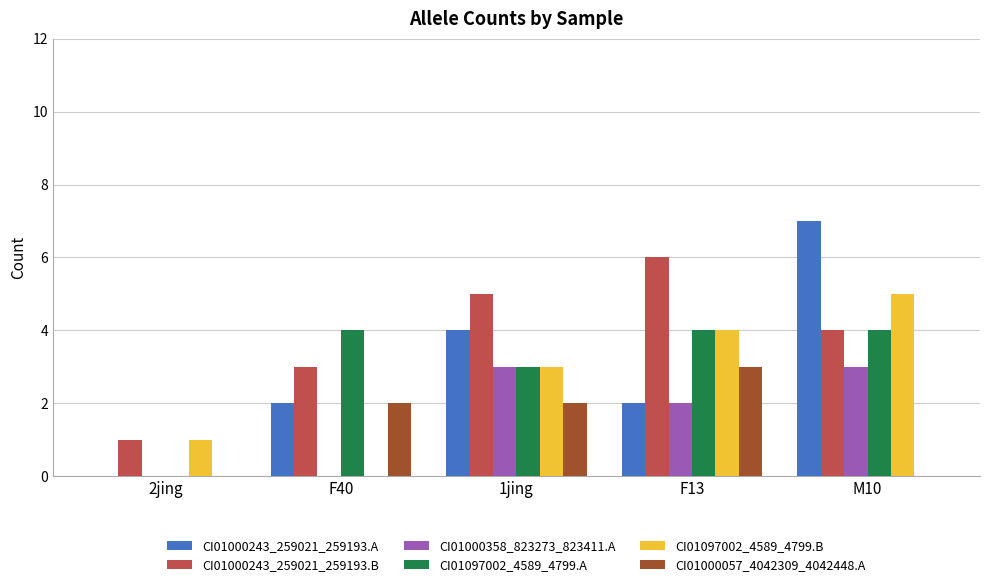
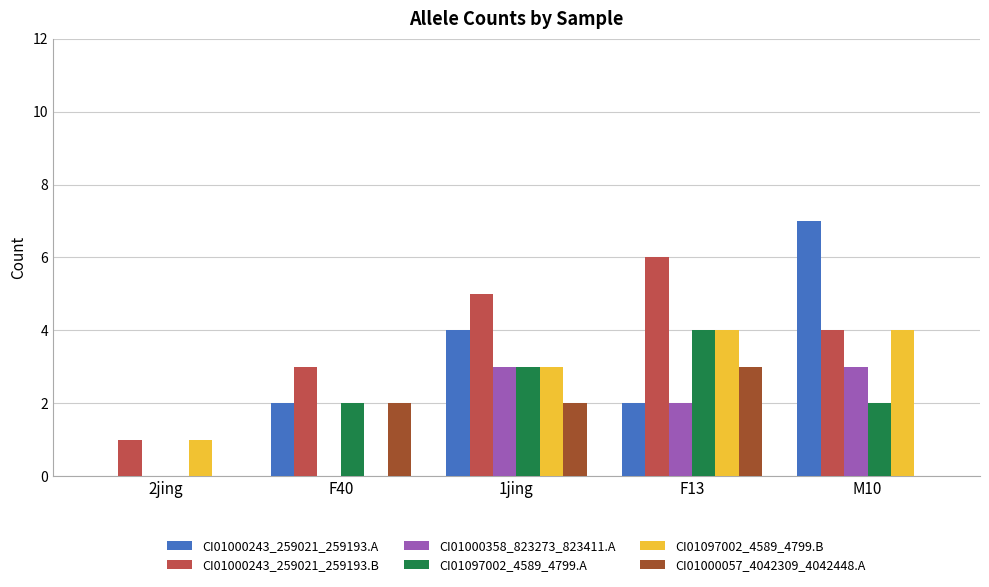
  {
    "CI01000243_259021_259193.A": {
      "2jing": 0,
      "F40": 2,
      "1jing": 4,
      "F13": 2,
      "M10": 7
    },
    "CI01000358_823273_823411.A": {
      "2jing": 0,
      "F40": 0,
      "1jing": 3,
      "F13": 2,
      "M10": 3
    },
    "CI01097002_4589_4799.A": {
      "2jing": 0,
-     "F40": 4,
+     "F40": 2,
      "1jing": 3,
      "F13": 4,
-     "M10": 4
+     "M10": 2
    },
    "CI01097002_4589_4799.B": {
      "2jing": 1,
      "F40": 0,
      "1jing": 3,
      "F13": 4,
-     "M10": 5
+     "M10": 4
    }
  }
